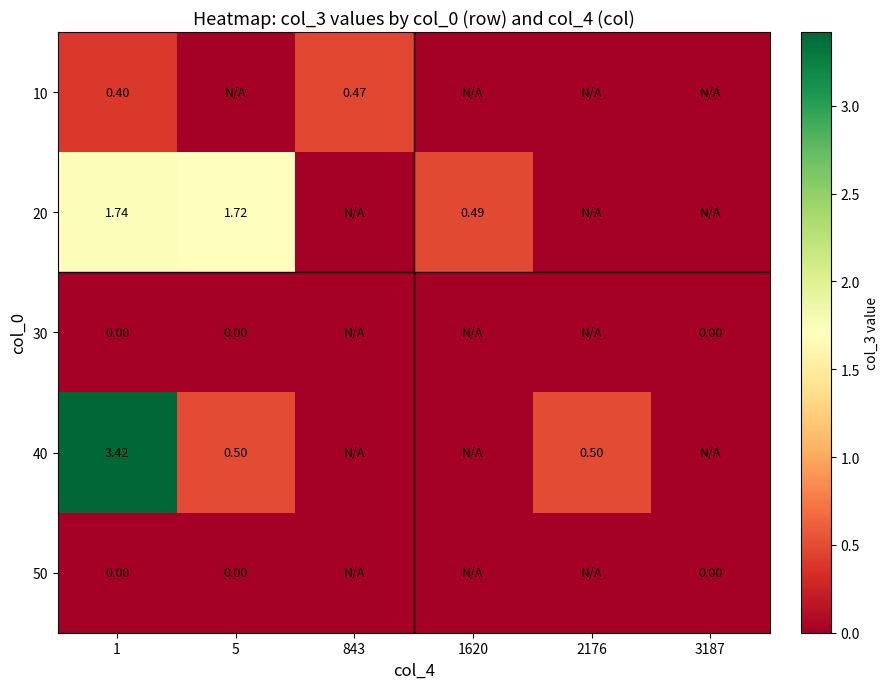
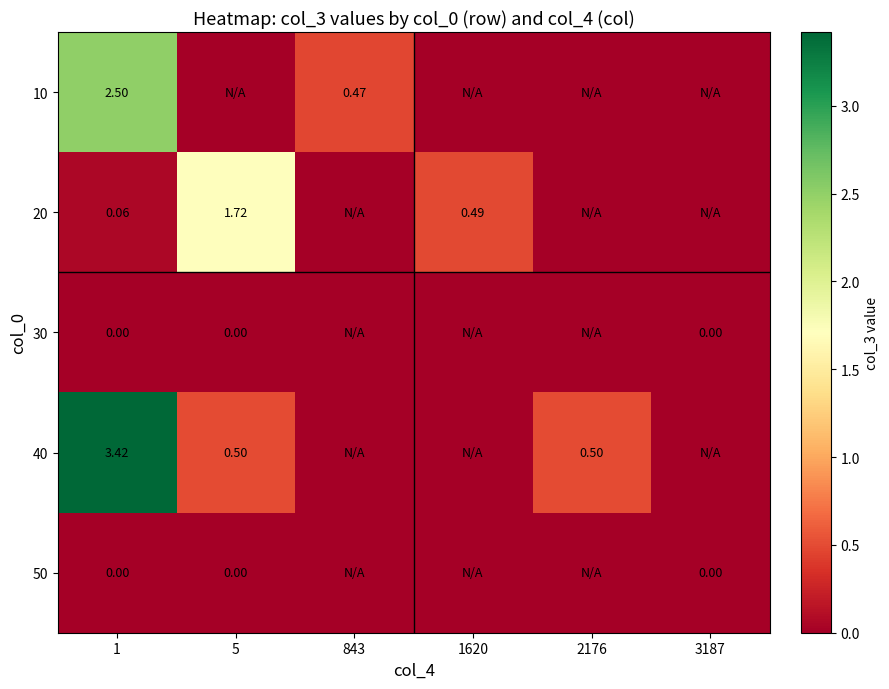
  {
    "10": {
-     "1": 0.40,
+     "1": 2.50,
      "843": 0.47
    },
    "20": {
-     "1": 1.74,
+     "1": 0.06,
      "5": 1.72,
      "1620": 0.49
    },
    "30": {
      "1": 0.00,
      "5": 0.00,
      "3187": 0.00
    },
    "40": {
      "1": 3.42,
      "5": 0.50,
      "2176": 0.50
    },
    "50": {
      "1": 0.00,
      "5": 0.00,
      "3187": 0.00
    }
  }
